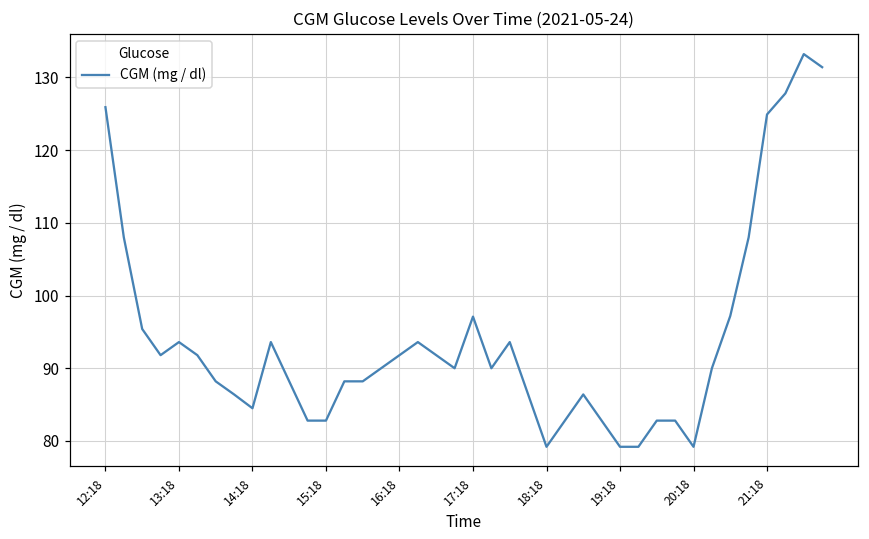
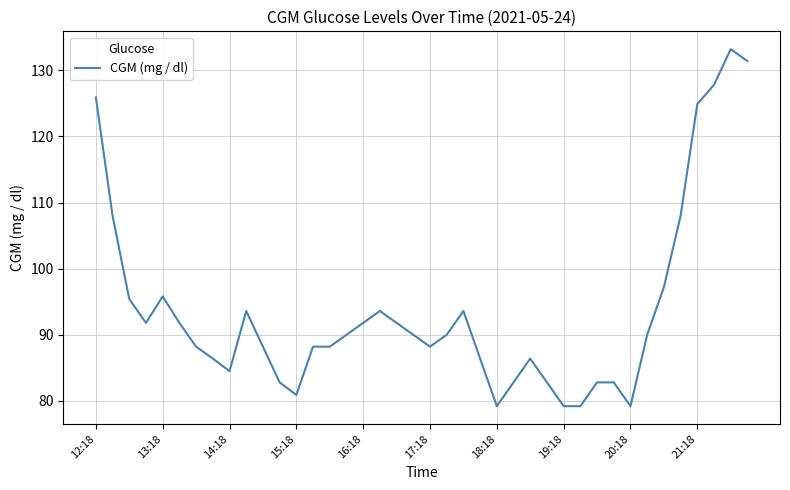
  {
    "12:18": 126,
-   "13:18": 94,
+   "13:18": 96,
    "14:18": 85,
-   "15:18": 83,
+   "15:18": 81,
    "16:18": 92,
-   "17:18": 97,
+   "17:18": 88,
    "18:18": 79,
    "19:18": 79,
    "20:18": 79,
    "21:18": 125
  }
